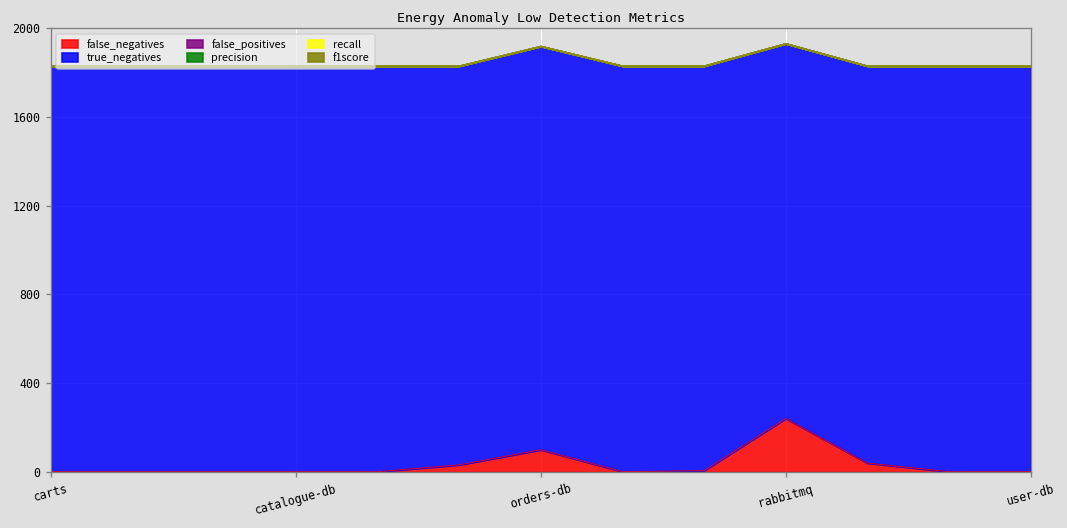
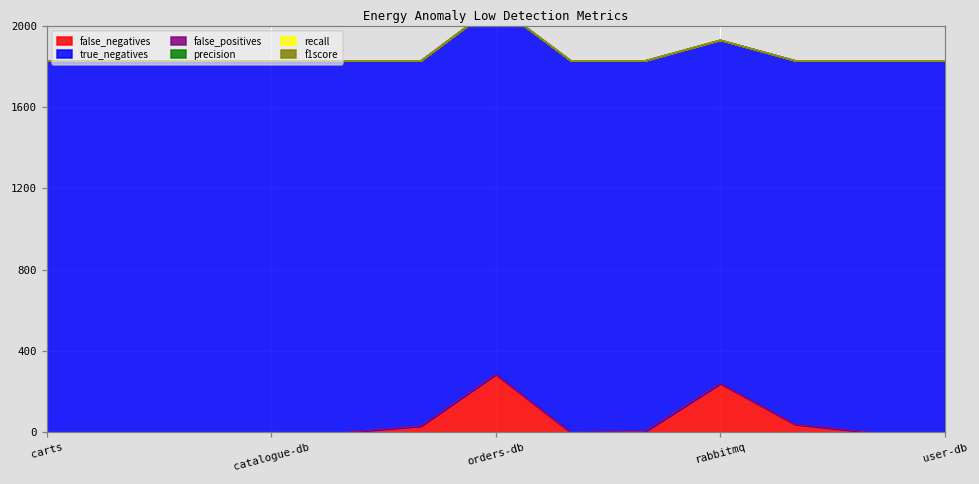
  {
    "false_negatives": {
      "carts": 0,
      "catalogue-db": 0,
-     "orders-db": 100,
+     "orders-db": 290,
      "rabbitmq": 240,
      "user-db": 0
    }
  }
